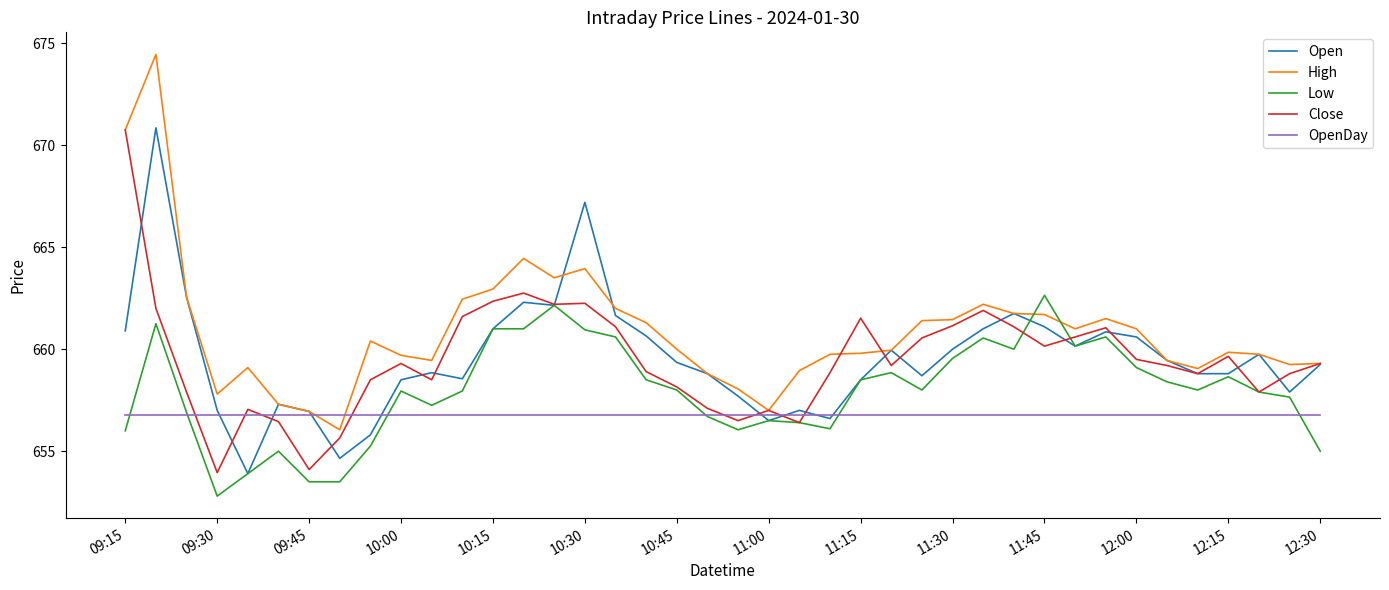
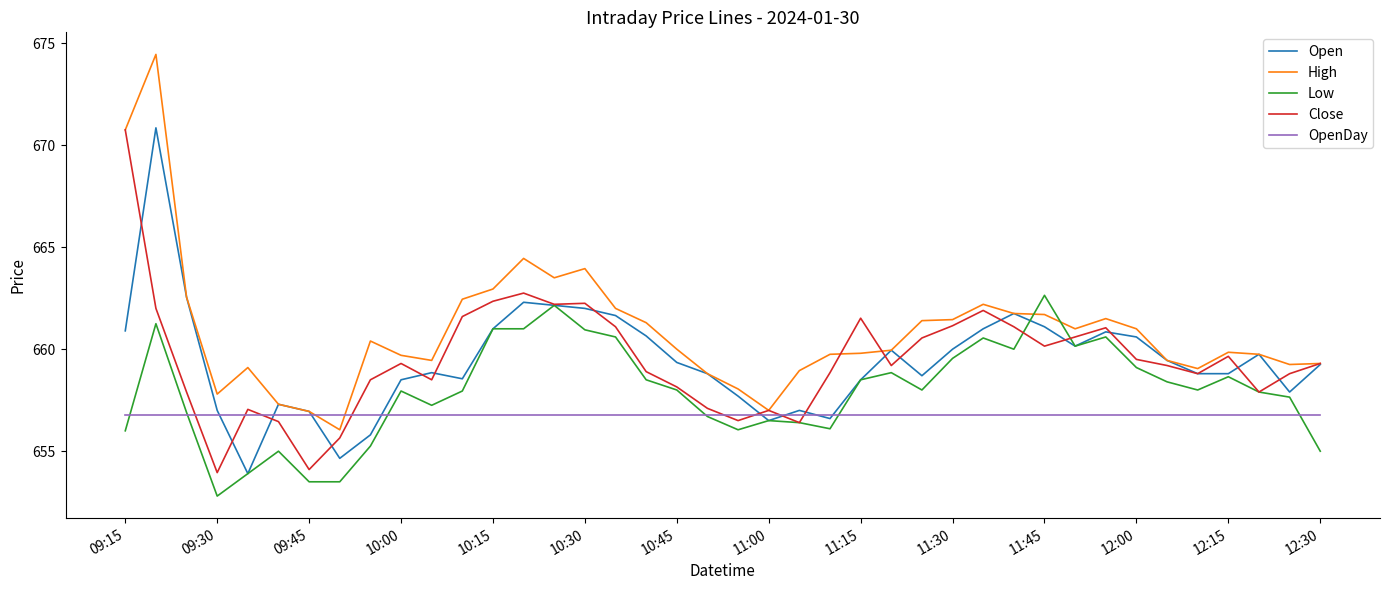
  {
    "Open": {
      "09:15": 660.9,
      "09:30": 657.0,
      "10:00": 658.5,
-     "10:30": 667.2,
+     "10:30": 662.0,
      "10:45": 659.4,
      "11:30": 660.0,
      "11:45": 661.1,
      "12:00": 660.6,
      "12:15": 658.8
    },
    "High": {
      "09:30": 657.8,
      "10:00": 659.7,
      "10:15": 663.0,
      "10:30": 664.0,
      "10:45": 660.0,
      "11:15": 659.8,
      "11:30": 661.5,
      "11:45": 661.7,
      "12:00": 661.0,
      "12:15": 659.9
    },
    "Low": {
      "09:15": 656.0,
      "09:30": 652.8,
      "09:45": 653.5,
      "10:00": 658.0,
      "10:30": 661.0,
      "10:45": 658.0,
      "11:30": 659.6,
      "11:45": 662.6,
      "12:00": 659.1,
      "12:15": 658.7,
      "12:30": 655.0
    },
    "Close": {
      "09:30": 654.0,
      "09:45": 654.1,
      "10:00": 659.3,
      "10:15": 662.4,
      "10:30": 662.3,
      "10:45": 658.2,
      "11:15": 661.5,
      "11:30": 661.2,
      "11:45": 660.2,
      "12:00": 659.5,
      "12:15": 659.7
    },
    "OpenDay": {
      "09:15": 656.8,
      "09:30": 656.8,
      "09:45": 656.8,
      "10:00": 656.8,
      "10:15": 656.8,
      "10:30": 656.8,
      "10:45": 656.8,
      "11:00": 656.8,
      "11:15": 656.8,
      "11:30": 656.8,
      "11:45": 656.8,
      "12:00": 656.8,
      "12:15": 656.8,
      "12:30": 656.8
    }
  }
